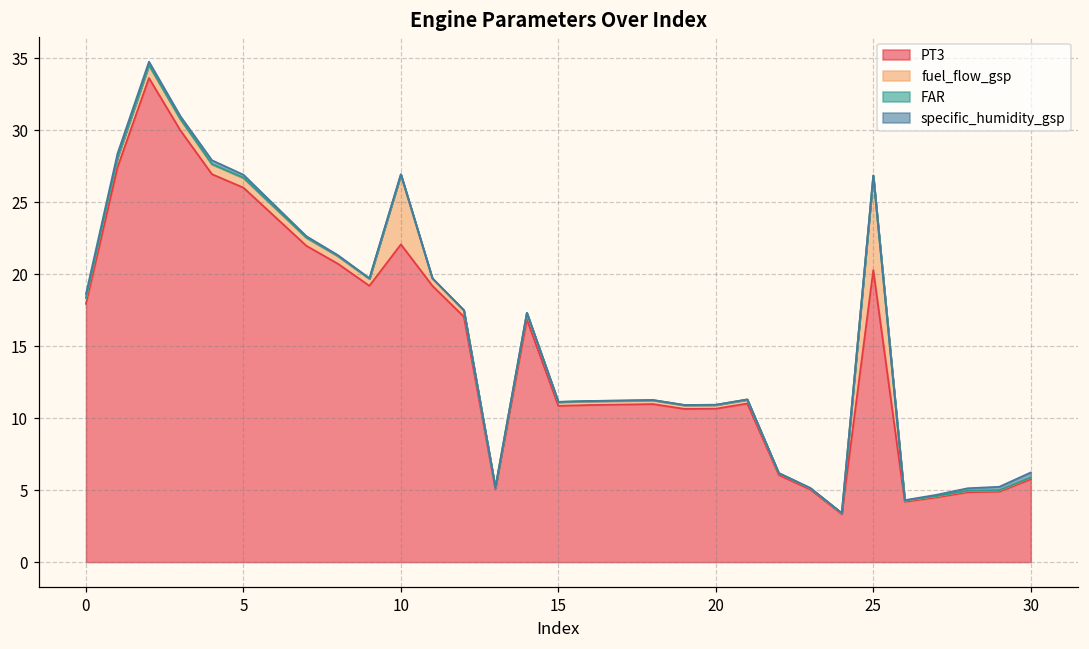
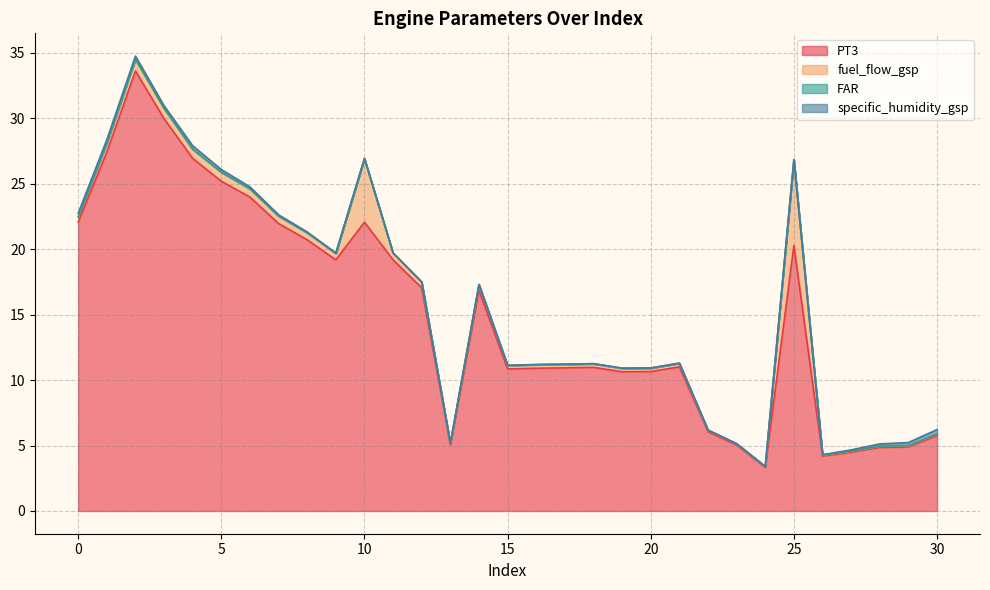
  {
    "PT3": {
-     "0": 17.9,
-     "5": 26.0,
+     "0": 22.1,
+     "5": 25.2,
      "10": 22.1,
      "15": 10.8,
      "20": 10.6,
      "25": 20.3
    }
  }
